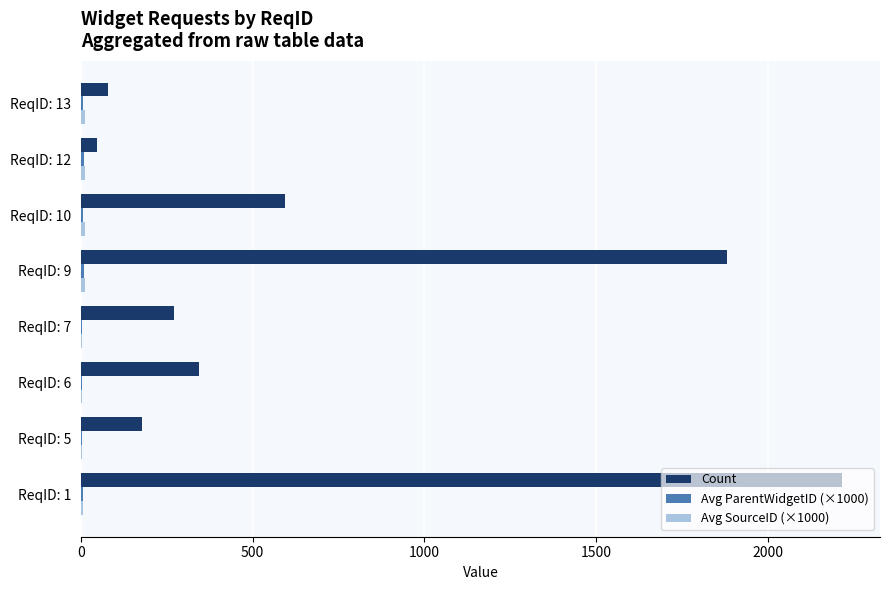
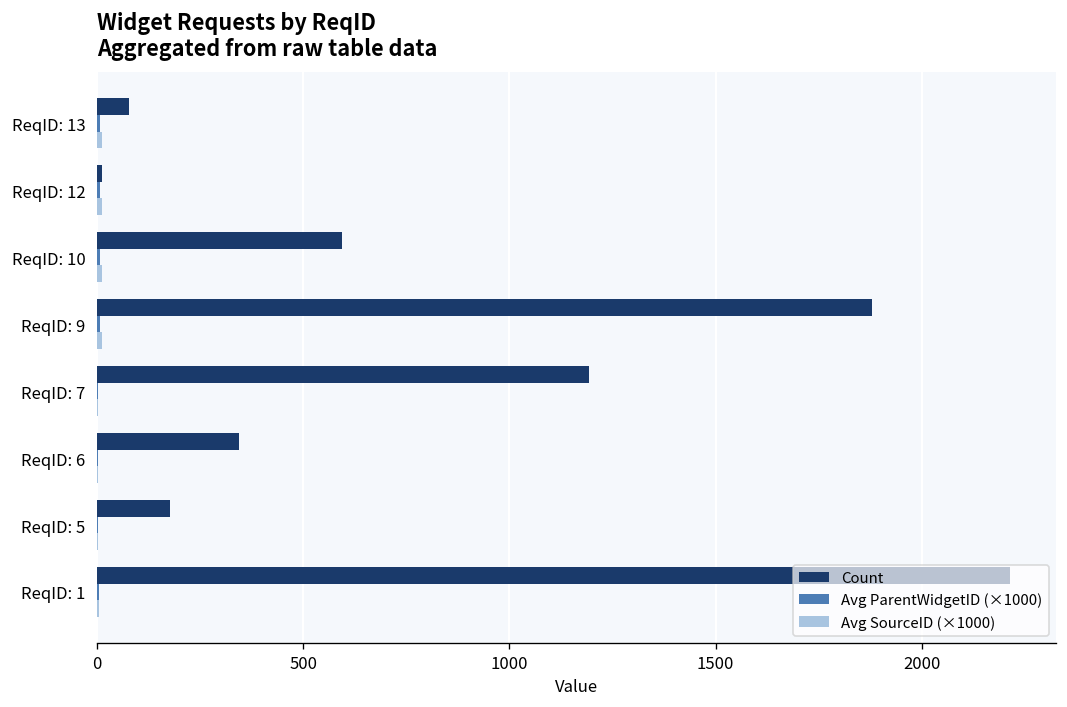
  {
    "Count": {
      "ReqID: 13": 80,
-     "ReqID: 12": 50,
+     "ReqID: 12": 10,
      "ReqID: 10": 600,
      "ReqID: 9": 1880,
-     "ReqID: 7": 270,
+     "ReqID: 7": 1190,
      "ReqID: 6": 350,
      "ReqID: 5": 180
    },
    "Avg ParentWidgetID (×1000)": {
      "ReqID: 13": 10,
      "ReqID: 12": 10,
      "ReqID: 9": 10
    },
    "Avg SourceID (×1000)": {
      "ReqID: 13": 10,
      "ReqID: 12": 10,
      "ReqID: 10": 10,
      "ReqID: 9": 10
    }
  }
